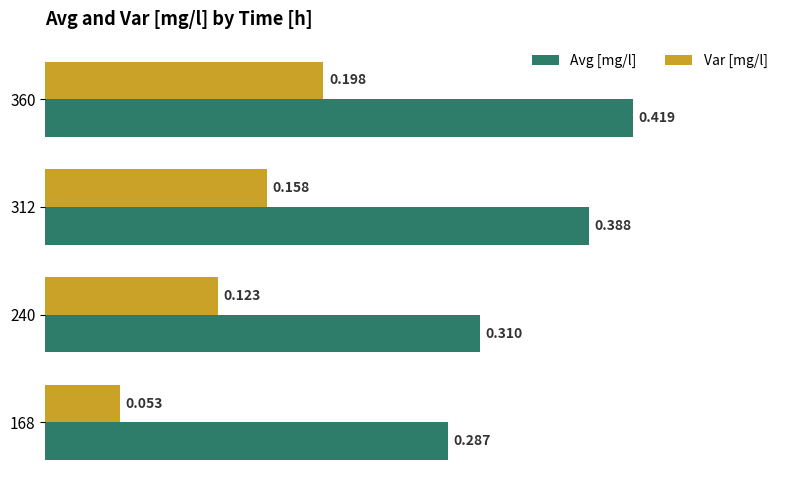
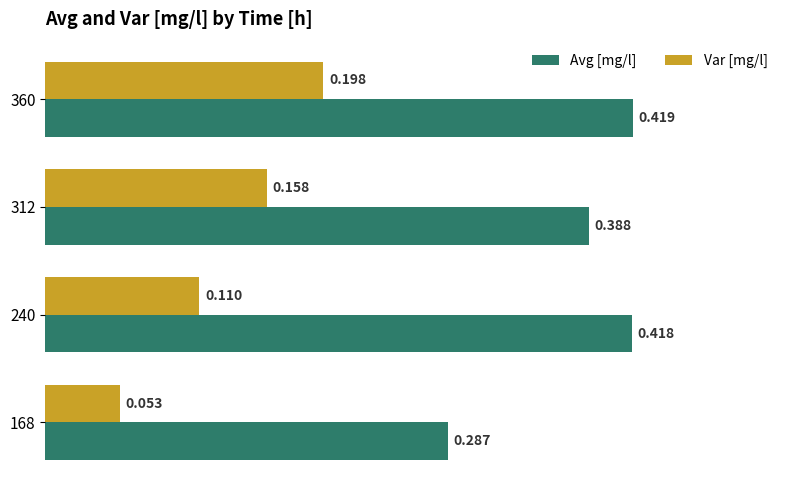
  {
    "Avg [mg/l]": {
      "360": 0.419,
      "312": 0.388,
-     "240": 0.310,
+     "240": 0.418,
      "168": 0.287
    },
    "Var [mg/l]": {
      "360": 0.198,
      "312": 0.158,
-     "240": 0.123,
+     "240": 0.110,
      "168": 0.053
    }
  }
